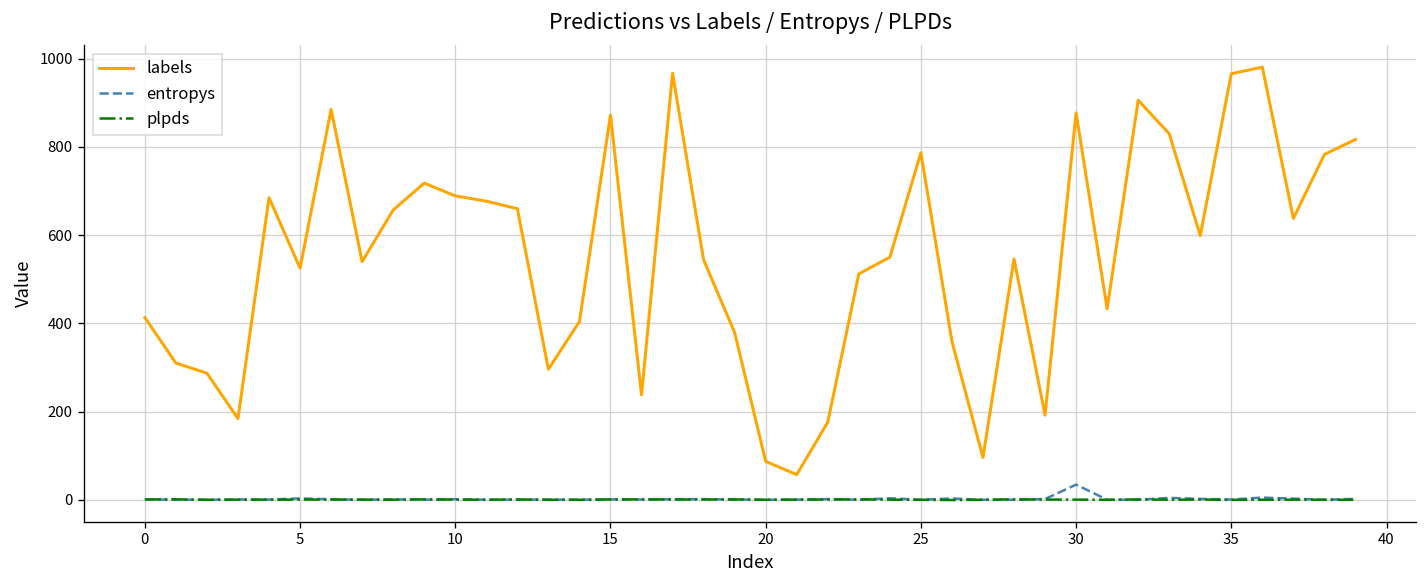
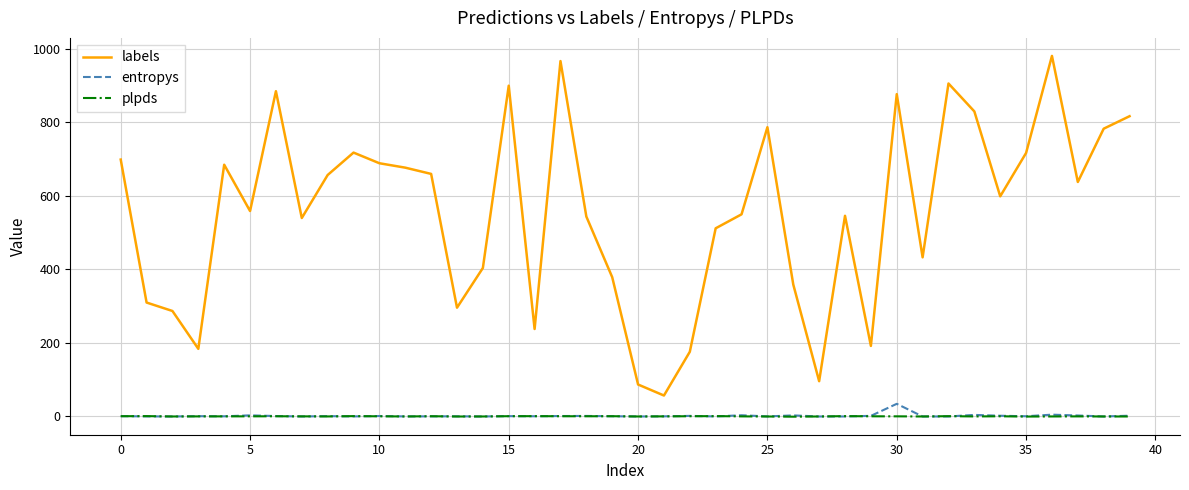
  {
    "labels": {
-     "0": 410,
-     "5": 530,
+     "0": 700,
+     "5": 560,
      "10": 690,
-     "15": 870,
+     "15": 900,
      "20": 90,
      "25": 790,
      "30": 880,
-     "35": 970
+     "35": 720
    },
    "entropys": {
      "30": 30
    },
    "plpds": {
      "30": 0
    }
  }
